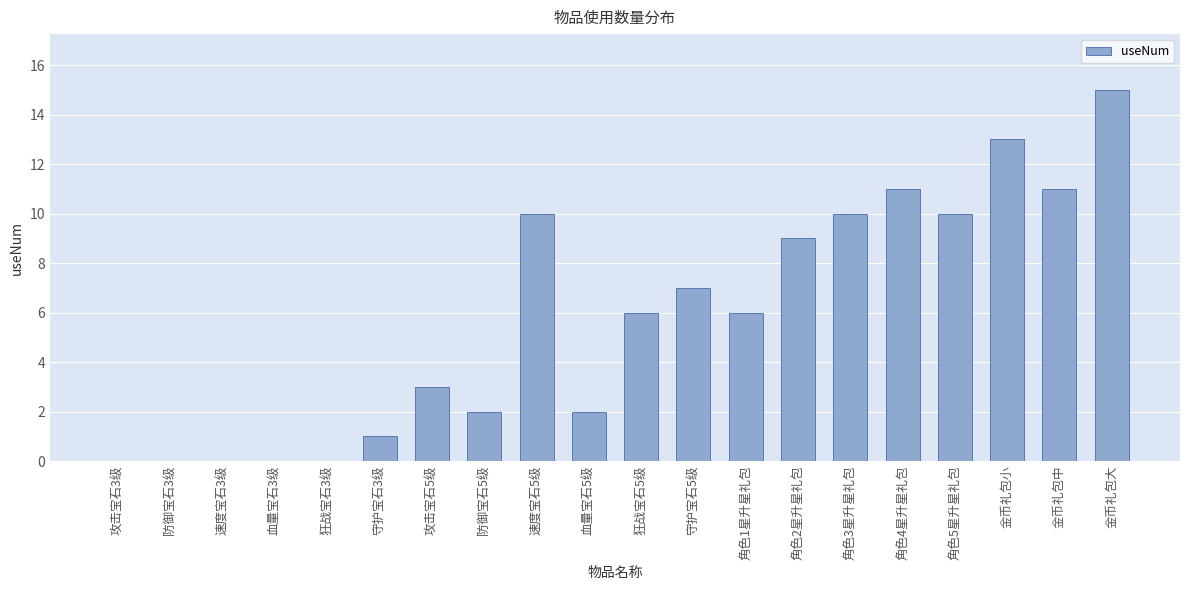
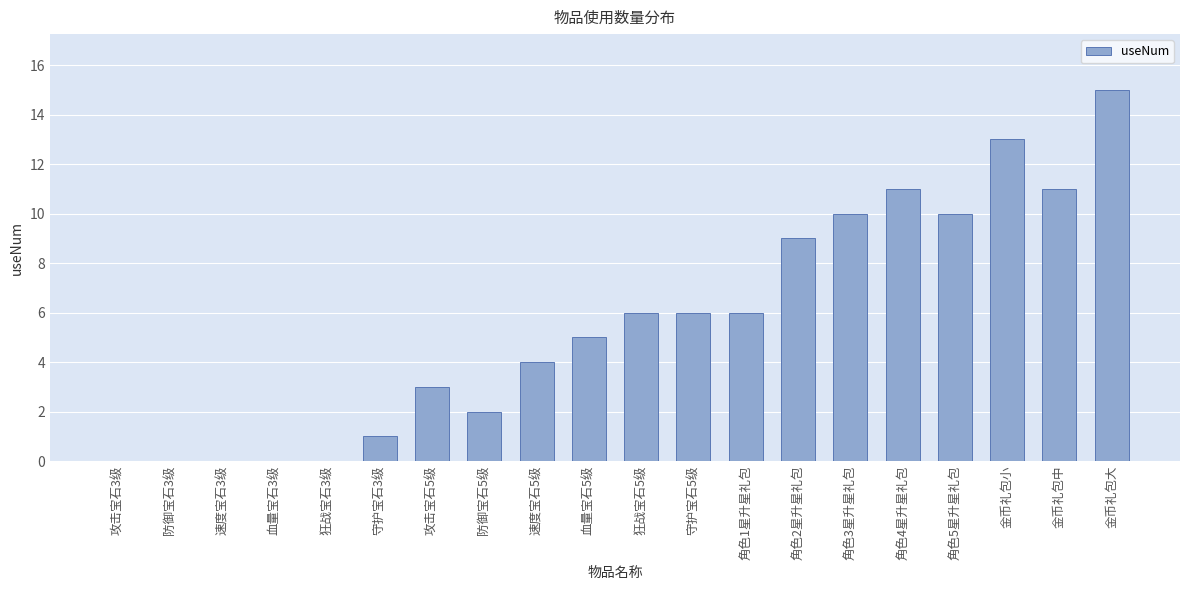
  {
    "攻击宝石3级": 0,
    "防御宝石3级": 0,
    "速度宝石3级": 0,
    "血量宝石3级": 0,
    "狂战宝石3级": 0,
    "守护宝石3级": 1,
    "攻击宝石5级": 3,
    "防御宝石5级": 2,
-   "速度宝石5级": 10,
-   "血量宝石5级": 2,
+   "速度宝石5级": 4,
+   "血量宝石5级": 5,
    "狂战宝石5级": 6,
-   "守护宝石5级": 7,
+   "守护宝石5级": 6,
    "角色1星升星礼包": 6,
    "角色2星升星礼包": 9,
    "角色3星升星礼包": 10,
    "角色4星升星礼包": 11,
    "角色5星升星礼包": 10,
    "金币礼包小": 13,
    "金币礼包中": 11,
    "金币礼包大": 15
  }
